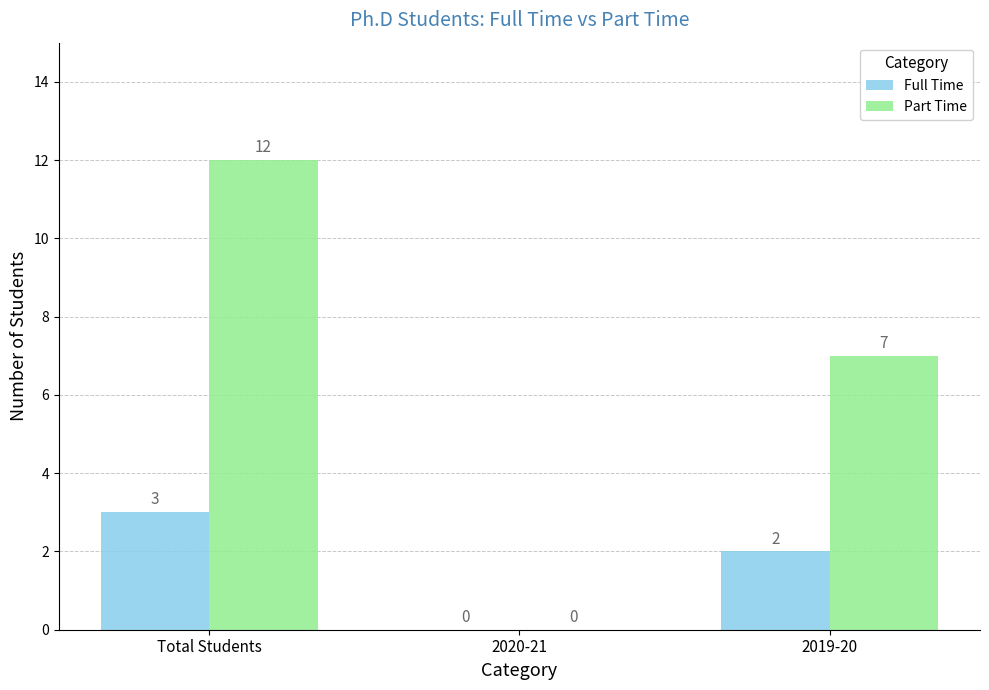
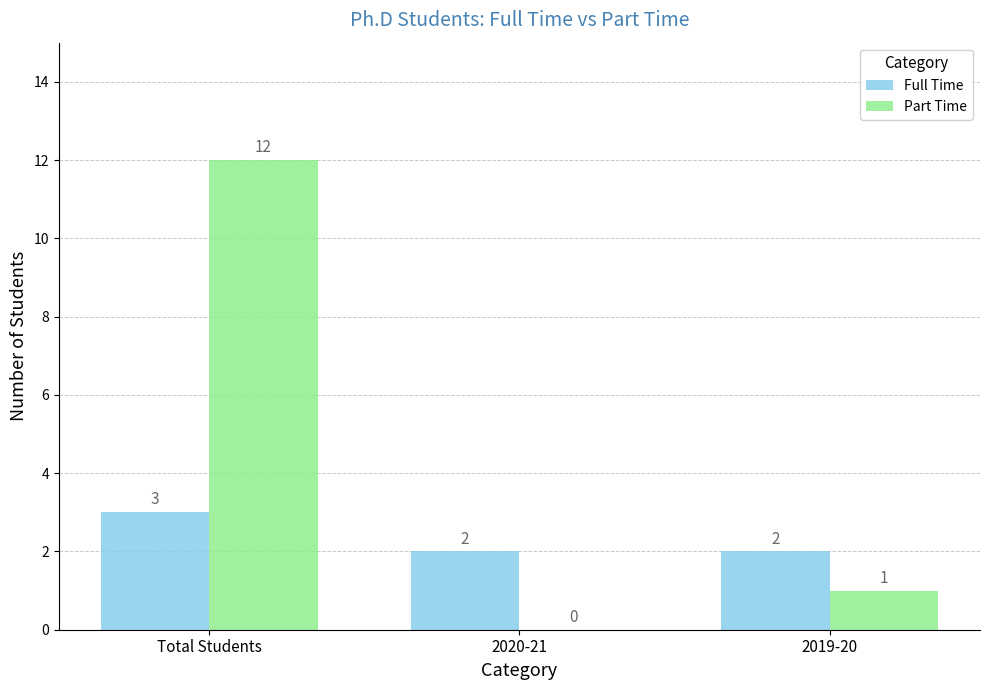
  {
    "Full Time": {
      "Total Students": 3,
-     "2020-21": 0,
+     "2020-21": 2,
      "2019-20": 2
    },
    "Part Time": {
      "Total Students": 12,
      "2020-21": 0,
-     "2019-20": 7
+     "2019-20": 1
    }
  }
